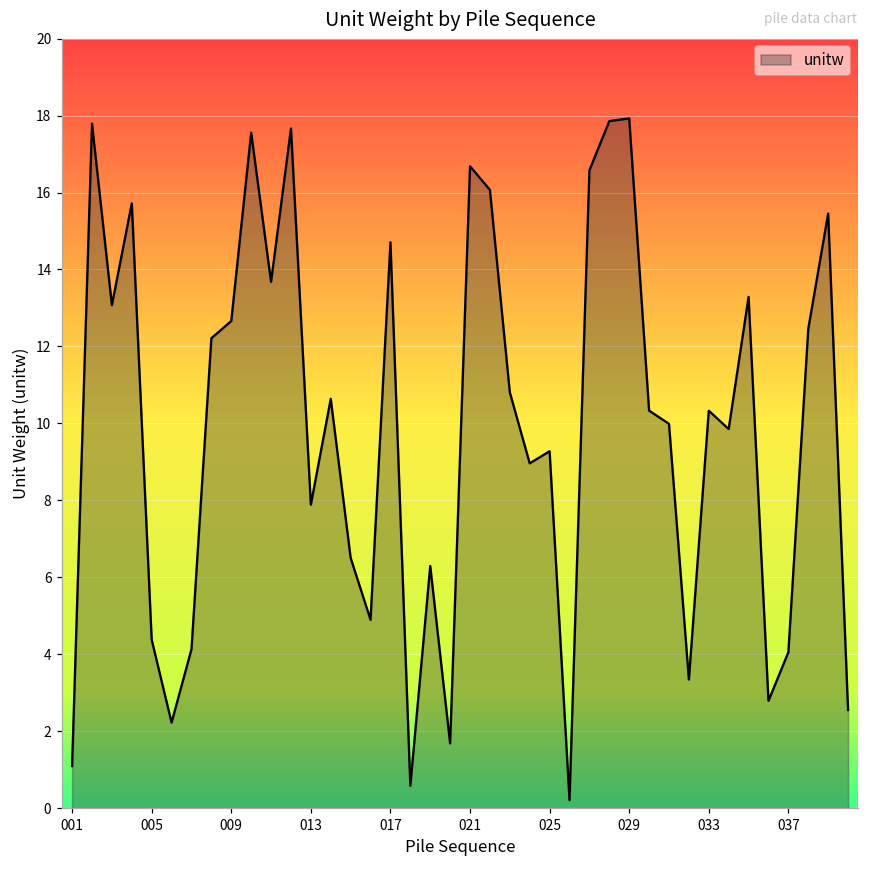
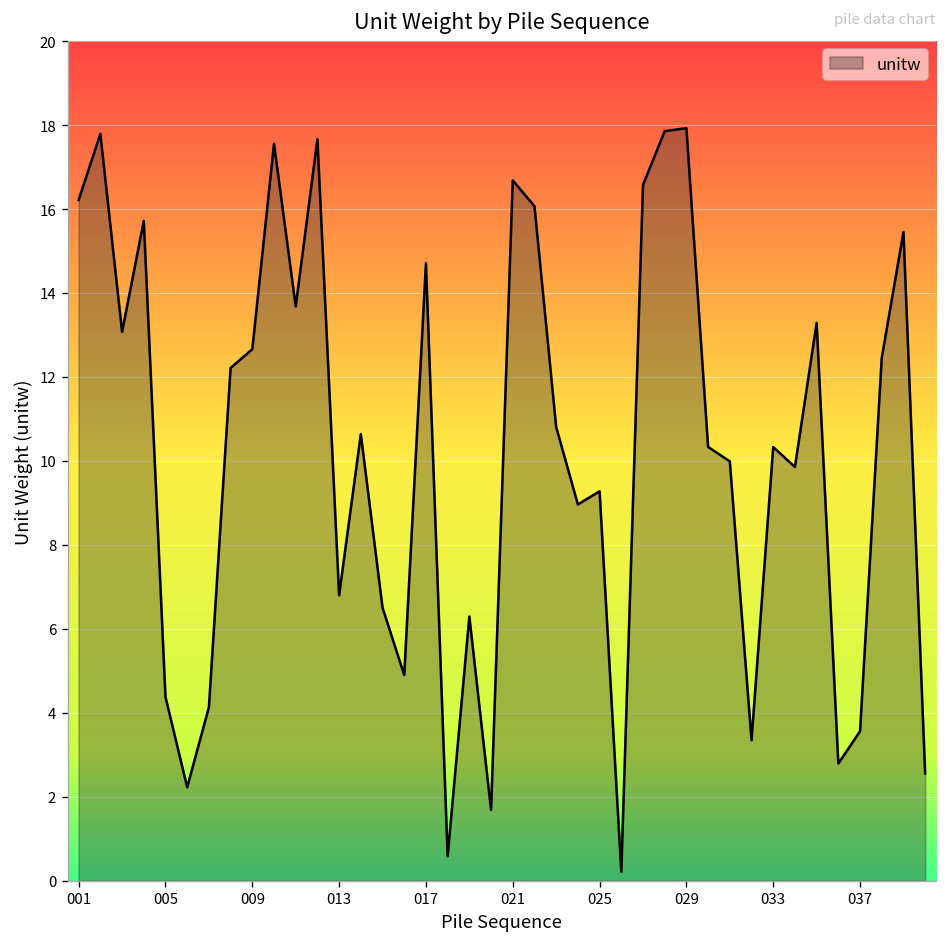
  {
-   "001": 1.1,
+   "001": 16.2,
    "005": 4.4,
    "009": 12.7,
-   "013": 7.9,
+   "013": 6.8,
    "017": 14.7,
    "021": 16.7,
    "025": 9.3,
    "029": 17.9,
    "033": 10.3,
-   "037": 4.1
+   "037": 3.6
  }
